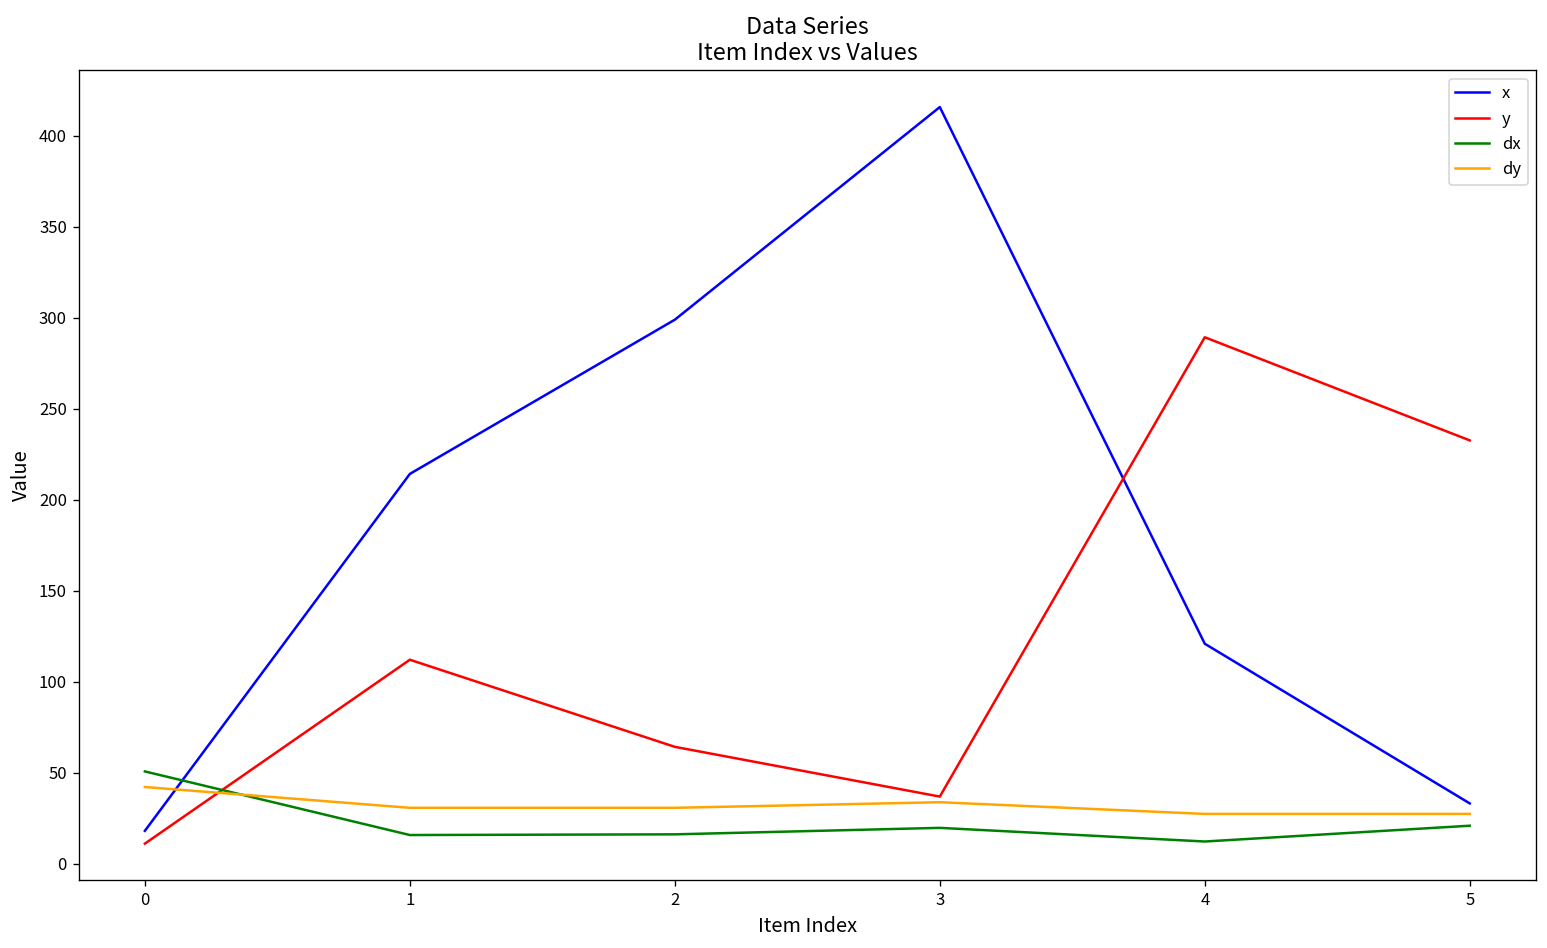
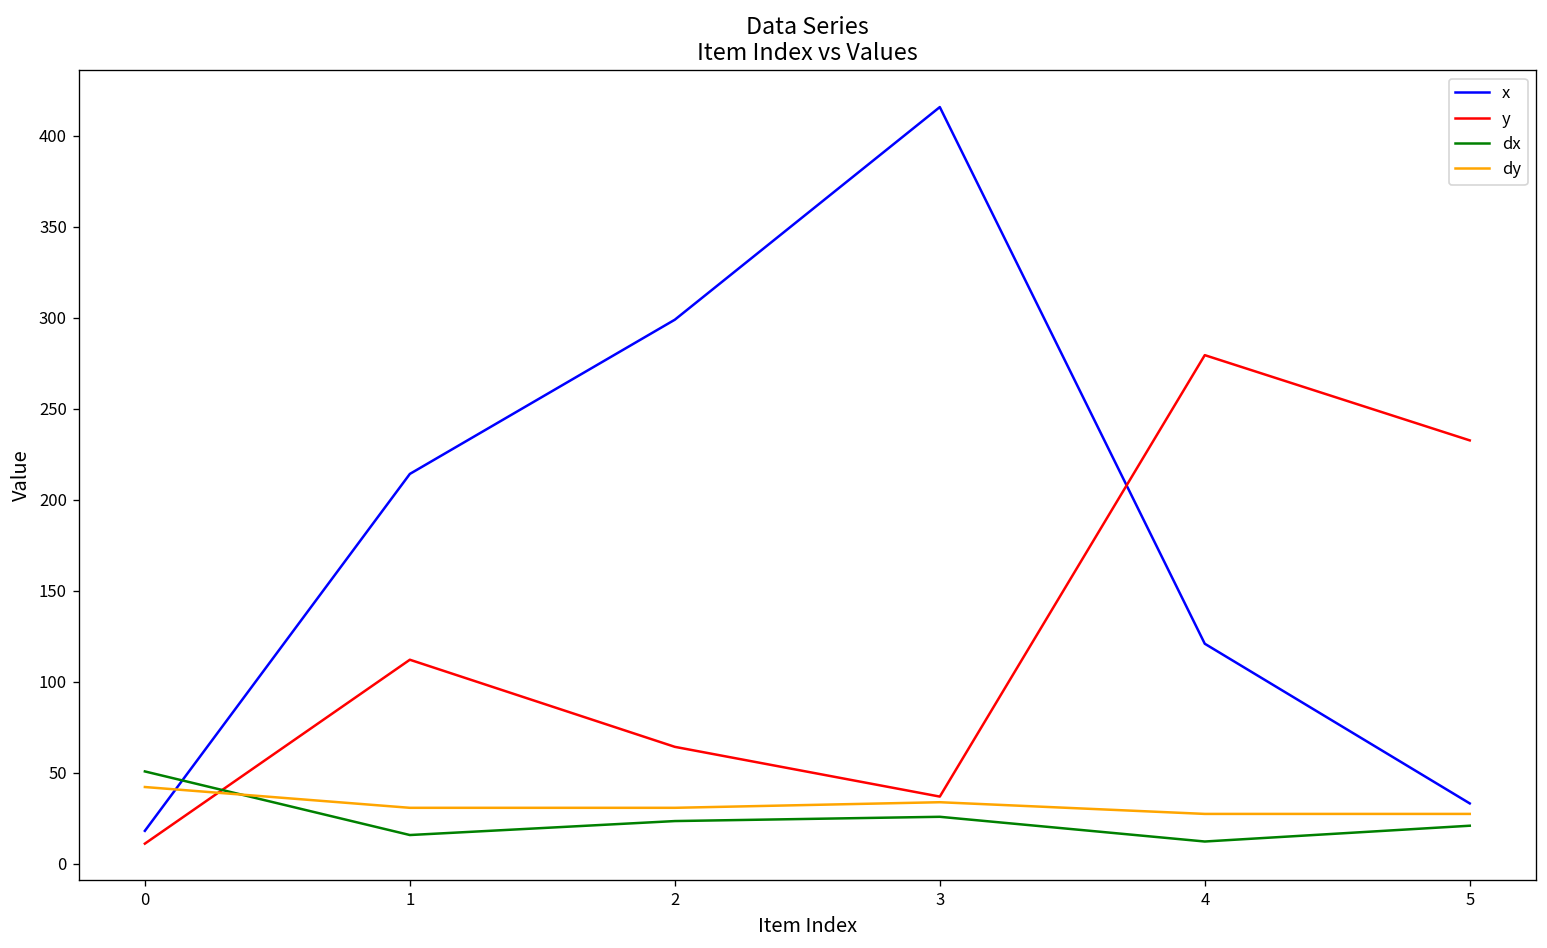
  {
    "x": {
      "0": 18,
      "1": 214,
      "2": 299,
      "3": 416,
      "4": 121,
      "5": 33
    },
    "y": {
      "0": 11,
      "1": 112,
      "2": 64,
      "3": 37,
-     "4": 289,
+     "4": 279,
      "5": 233
    },
    "dx": {
      "0": 51,
      "1": 16,
-     "2": 16,
-     "3": 20,
+     "2": 23,
+     "3": 26,
      "4": 12,
      "5": 21
    },
    "dy": {
      "0": 42,
      "1": 31,
      "2": 31,
      "3": 34,
      "4": 27,
      "5": 27
    }
  }
